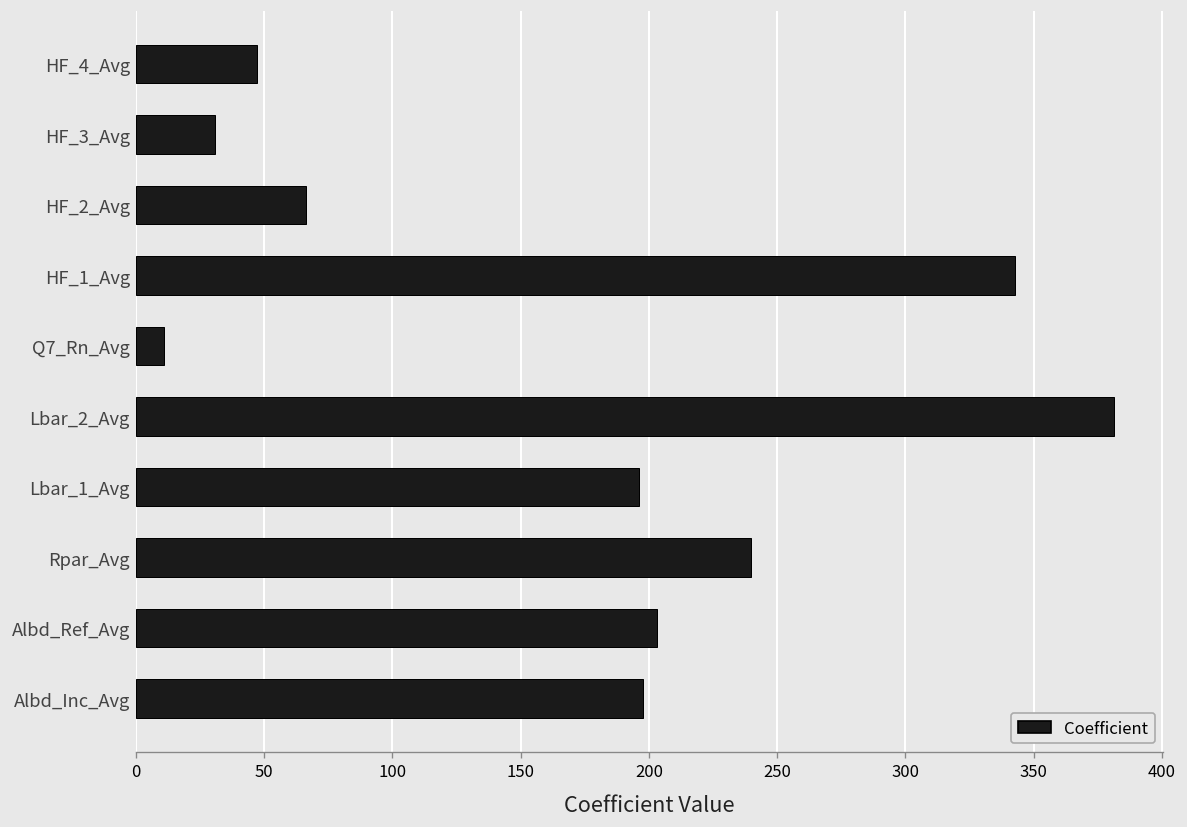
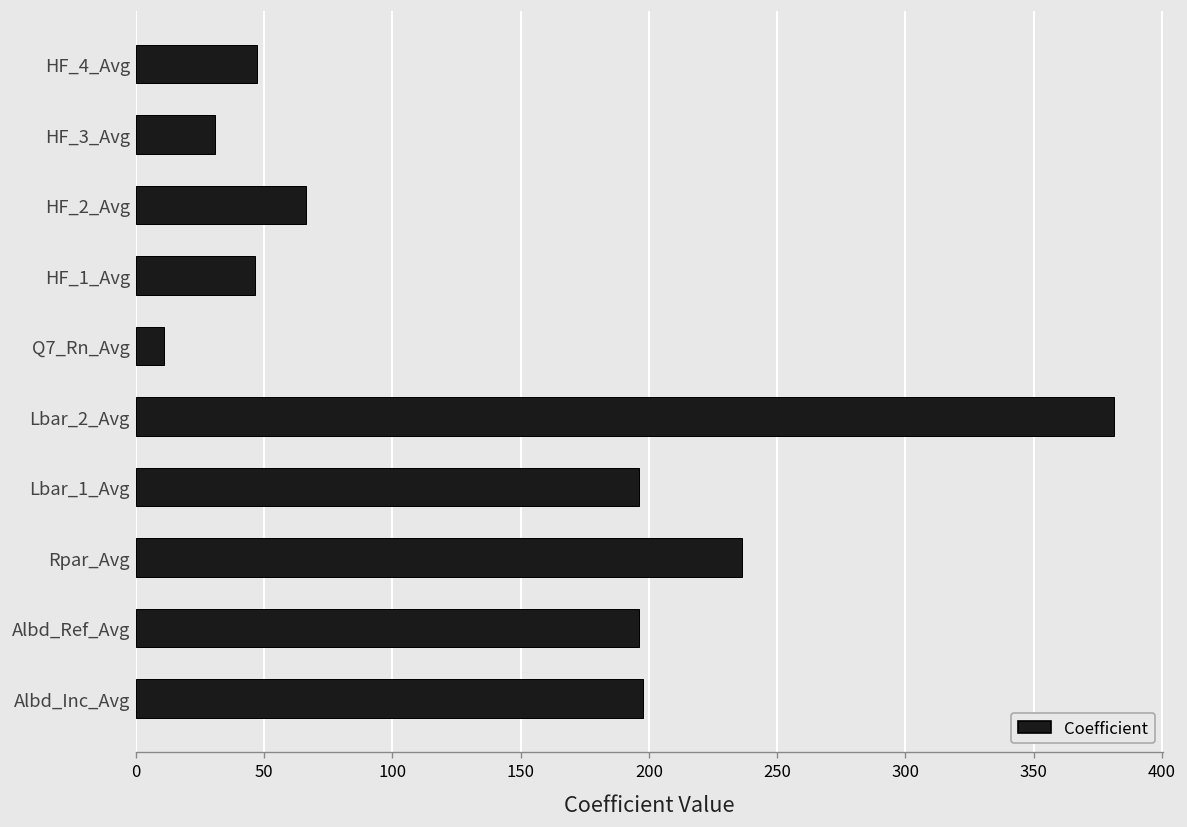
  {
    "HF_4_Avg": 47,
    "HF_3_Avg": 31,
    "HF_2_Avg": 66,
-   "HF_1_Avg": 343,
+   "HF_1_Avg": 47,
    "Q7_Rn_Avg": 11,
    "Lbar_2_Avg": 381,
    "Lbar_1_Avg": 196,
-   "Rpar_Avg": 240,
-   "Albd_Ref_Avg": 203,
+   "Rpar_Avg": 236,
+   "Albd_Ref_Avg": 196,
    "Albd_Inc_Avg": 198
  }
